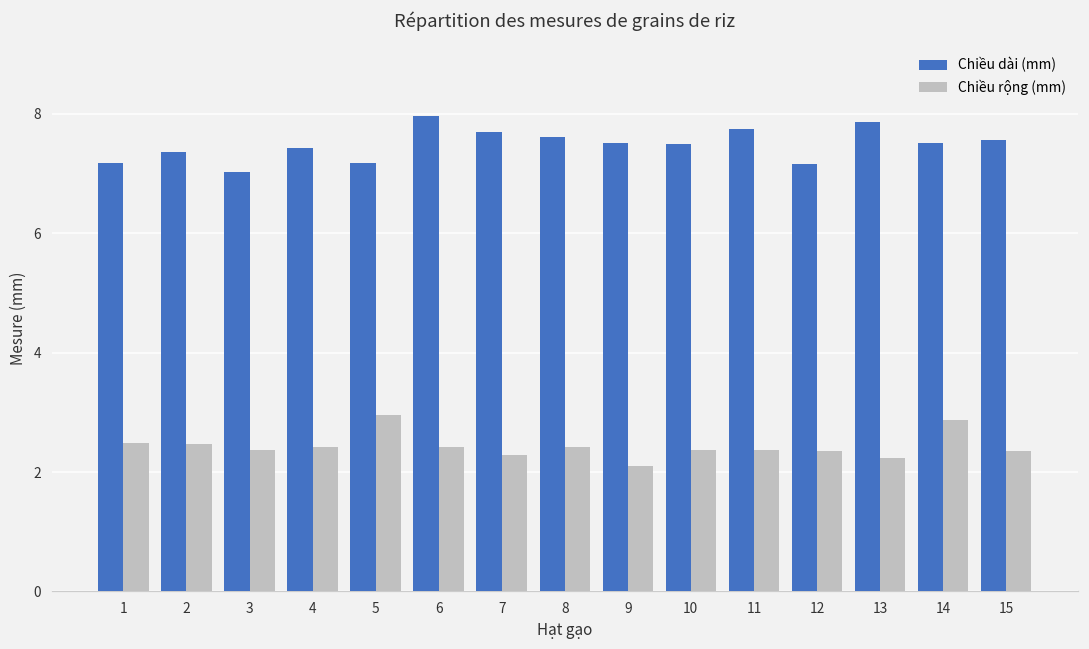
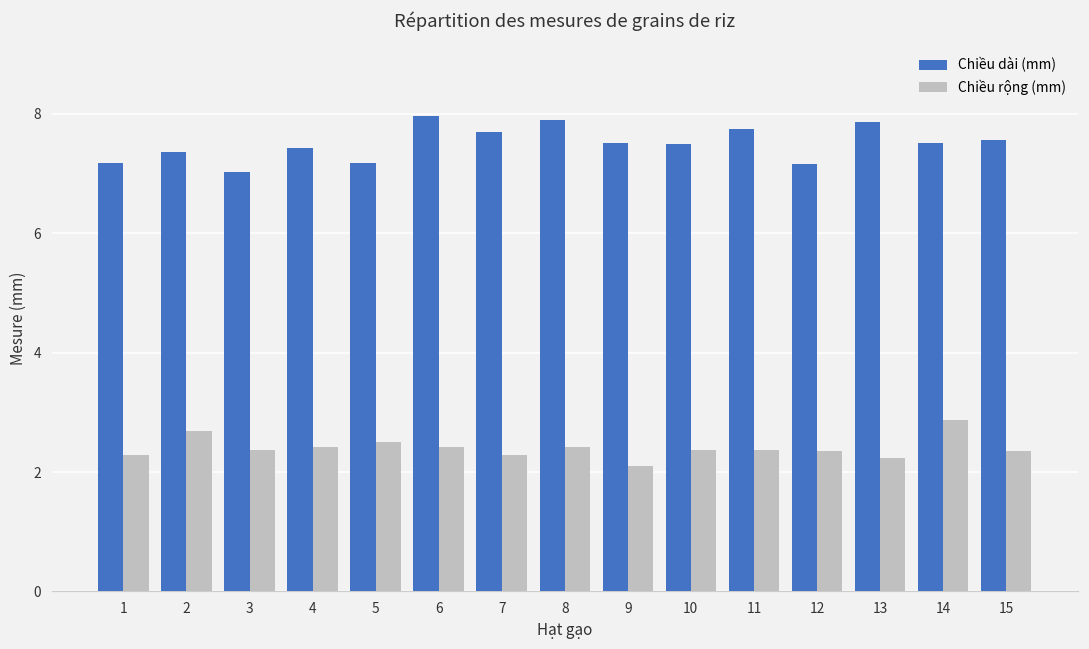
  {
    "Chiều dài (mm)": {
      "1": 7.2,
      "2": 7.4,
      "3": 7.0,
      "4": 7.4,
      "5": 7.2,
      "6": 8.0,
      "7": 7.7,
-     "8": 7.6,
+     "8": 7.9,
      "9": 7.5,
      "10": 7.5,
      "11": 7.7,
      "12": 7.2,
      "13": 7.9,
      "14": 7.5,
      "15": 7.6
    },
    "Chiều rộng (mm)": {
-     "1": 2.5,
-     "2": 2.5,
+     "1": 2.3,
+     "2": 2.7,
      "3": 2.4,
      "4": 2.4,
-     "5": 2.9,
+     "5": 2.5,
      "6": 2.4,
      "7": 2.3,
      "8": 2.4,
      "9": 2.1,
      "10": 2.4,
      "11": 2.4,
      "12": 2.4,
      "13": 2.2,
      "14": 2.9,
      "15": 2.4
    }
  }
